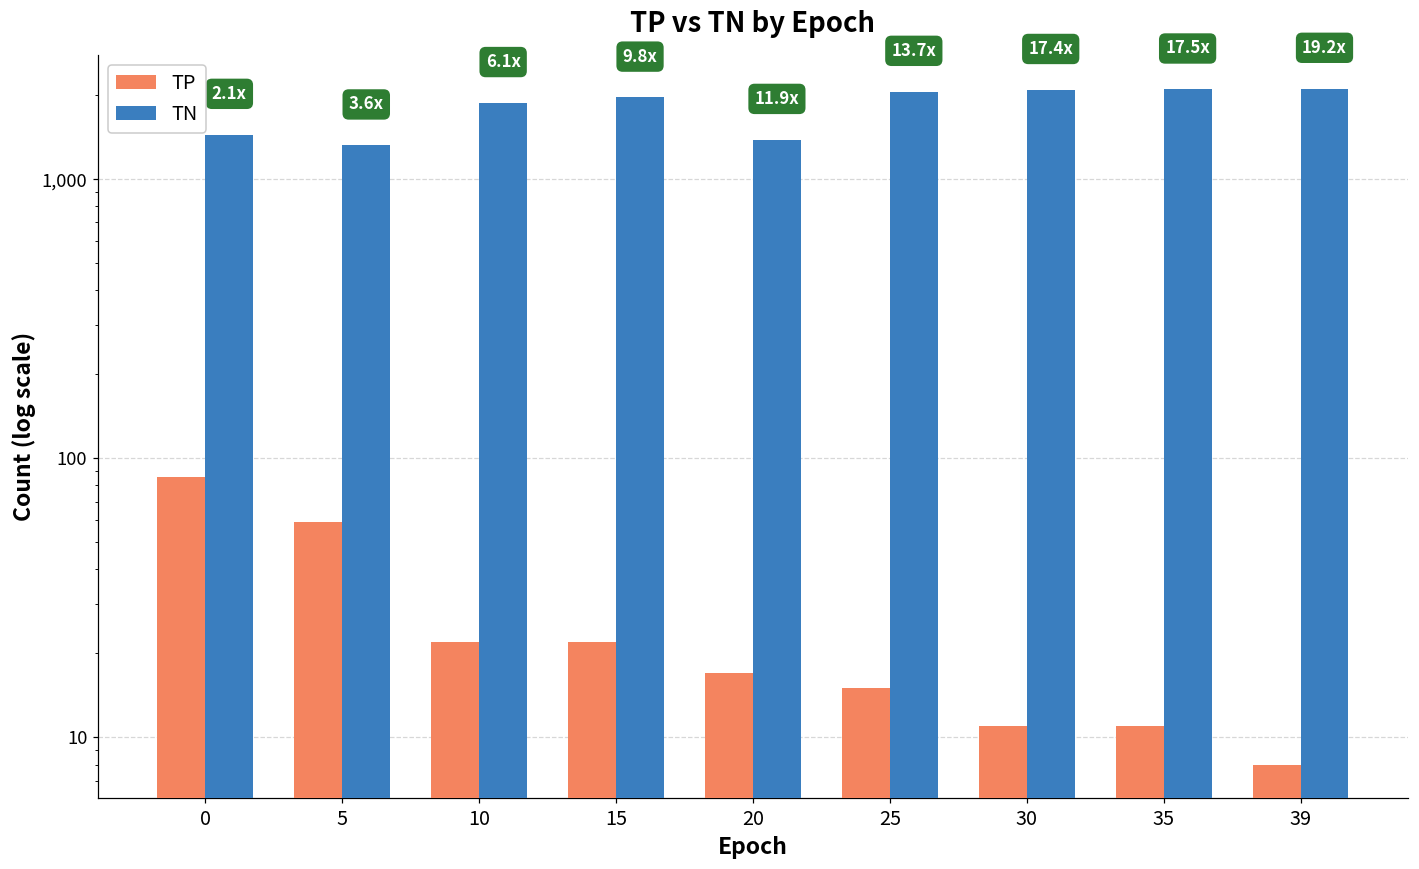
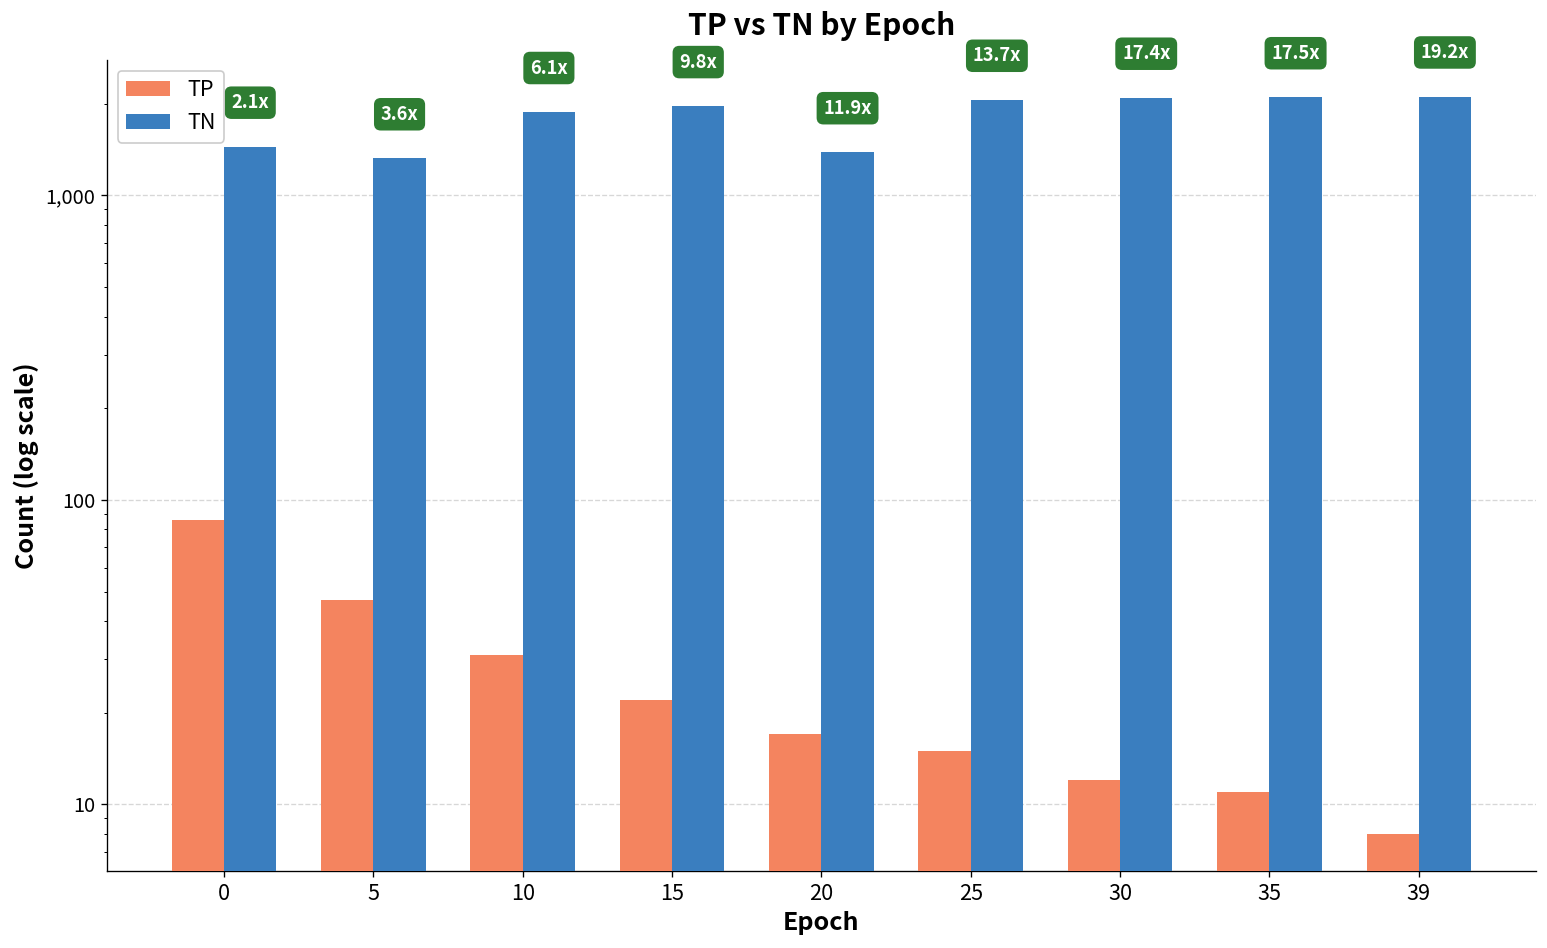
  {
    "TP": {
      "0": "86",
-     "5": "59",
-     "10": "22",
+     "5": "47",
+     "10": "31",
      "15": "22",
      "20": "17",
      "25": "15",
-     "30": "11",
+     "30": "12",
      "35": "11",
      "39": "8"
    },
    "TN": {
      "0": "1,400",
      "5": "1,300",
      "10": "1,900",
      "15": "2,000",
      "20": "1,400",
      "25": "2,100",
      "30": "2,100",
      "35": "2,100",
      "39": "2,100"
    }
  }
